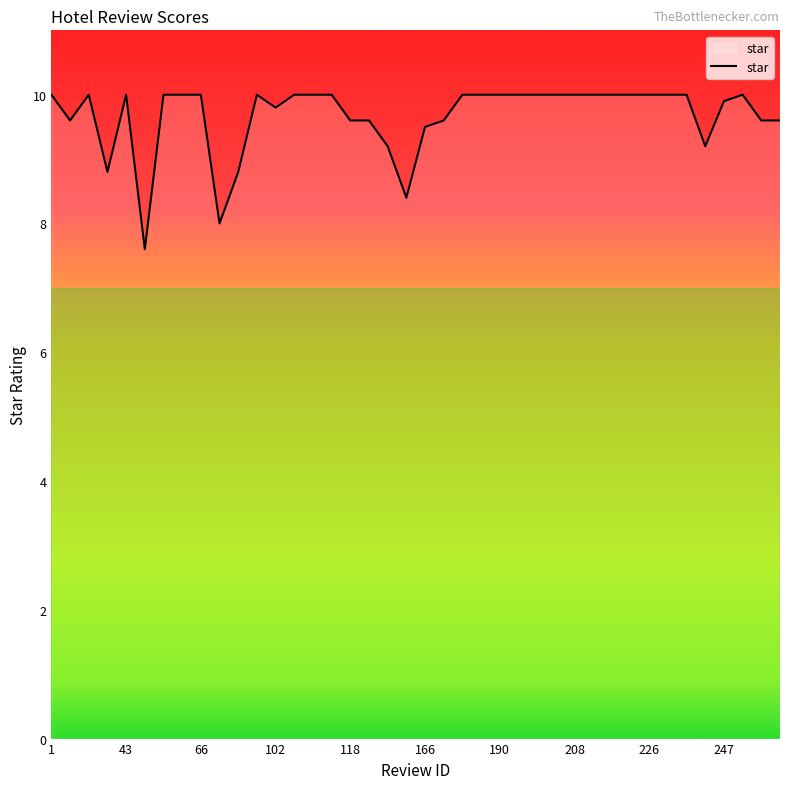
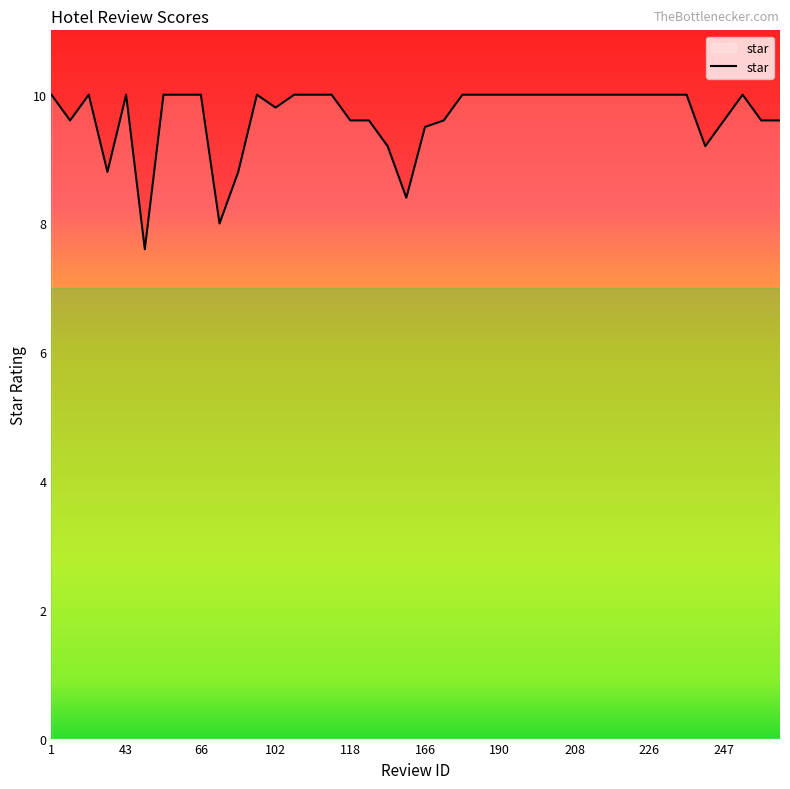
  {
    "43": 10.0,
    "66": 10.0,
    "102": 9.8,
    "118": 9.6,
    "166": 9.5,
    "190": 10.0,
    "208": 10.0,
    "226": 10.0,
-   "247": 9.9
+   "247": 9.6
  }
